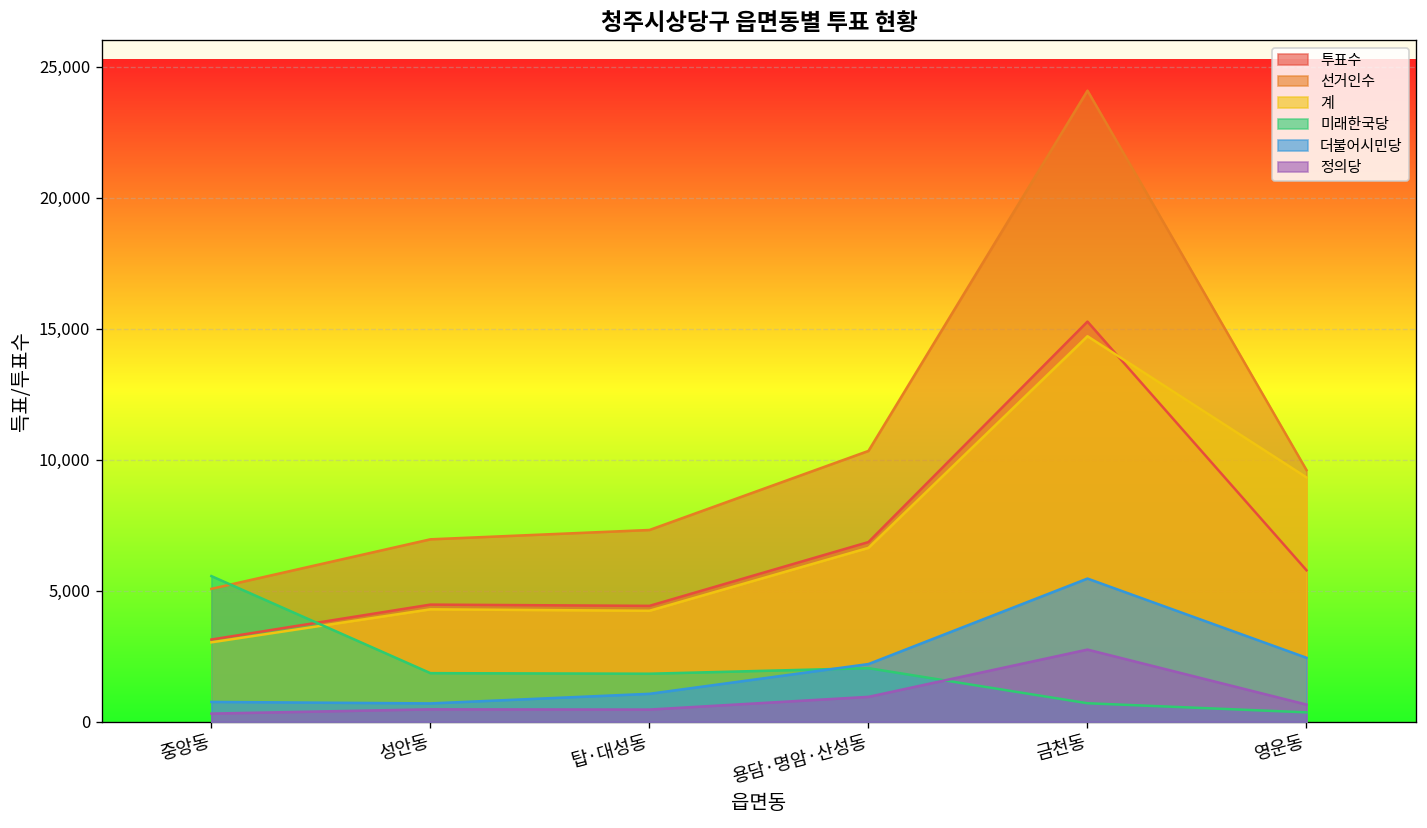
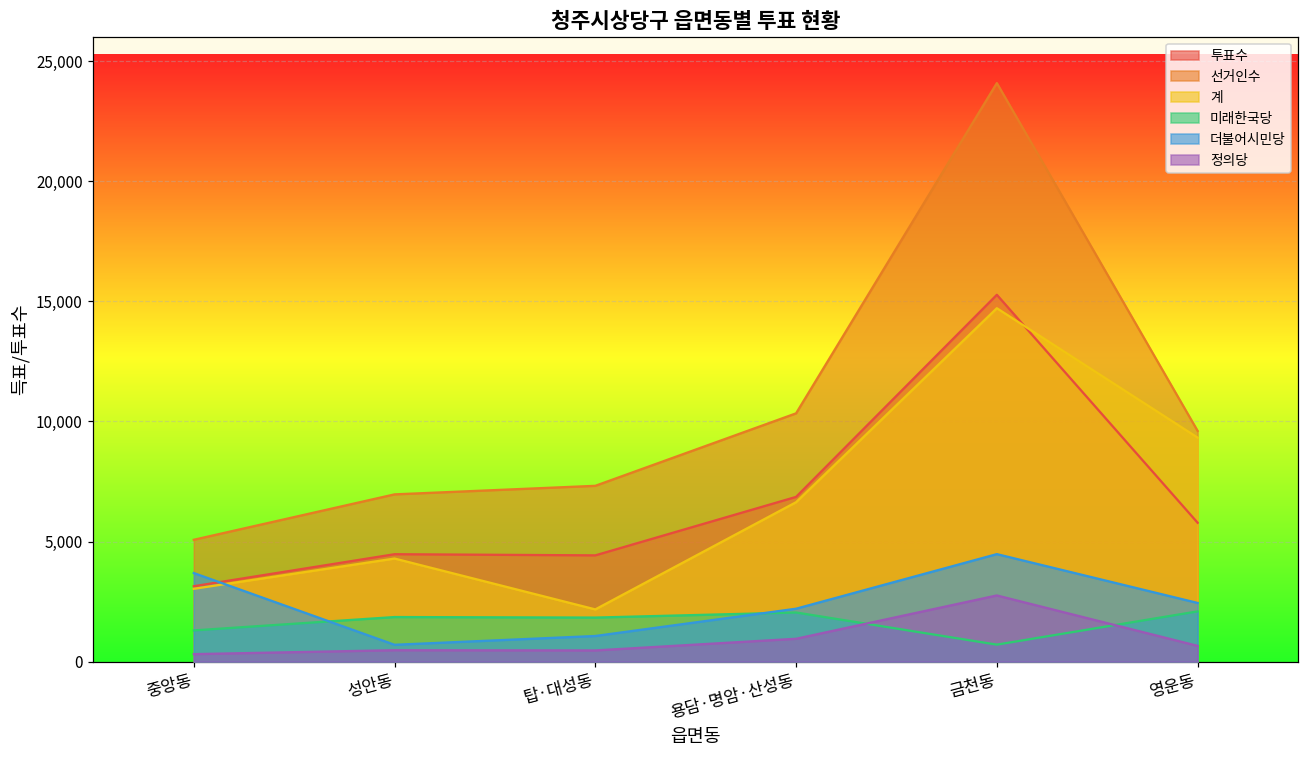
  {
    "계": {
      "성안동": "4,300",
-     "탑·대성동": "4,200",
+     "탑·대성동": "2,200",
      "용담·명암·산성동": "6,600",
      "금천동": "14,700",
      "영운동": "9,300"
    },
    "미래한국당": {
-     "중앙동": "5,600",
+     "중앙동": "1,300",
      "성안동": "1,900",
      "탑·대성동": "1,800",
      "용담·명암·산성동": "2,000",
      "금천동": "700",
-     "영운동": "400"
+     "영운동": "2,100"
    },
    "더불어시민당": {
-     "중앙동": "800",
+     "중앙동": "3,700",
      "성안동": "700",
      "탑·대성동": "1,100",
      "용담·명암·산성동": "2,200",
-     "금천동": "5,500",
+     "금천동": "4,500",
      "영운동": "2,400"
    },
    "정의당": {
      "중앙동": "300",
      "성안동": "500",
      "탑·대성동": "500",
      "용담·명암·산성동": "1,000",
      "금천동": "2,800",
      "영운동": "700"
    }
  }
